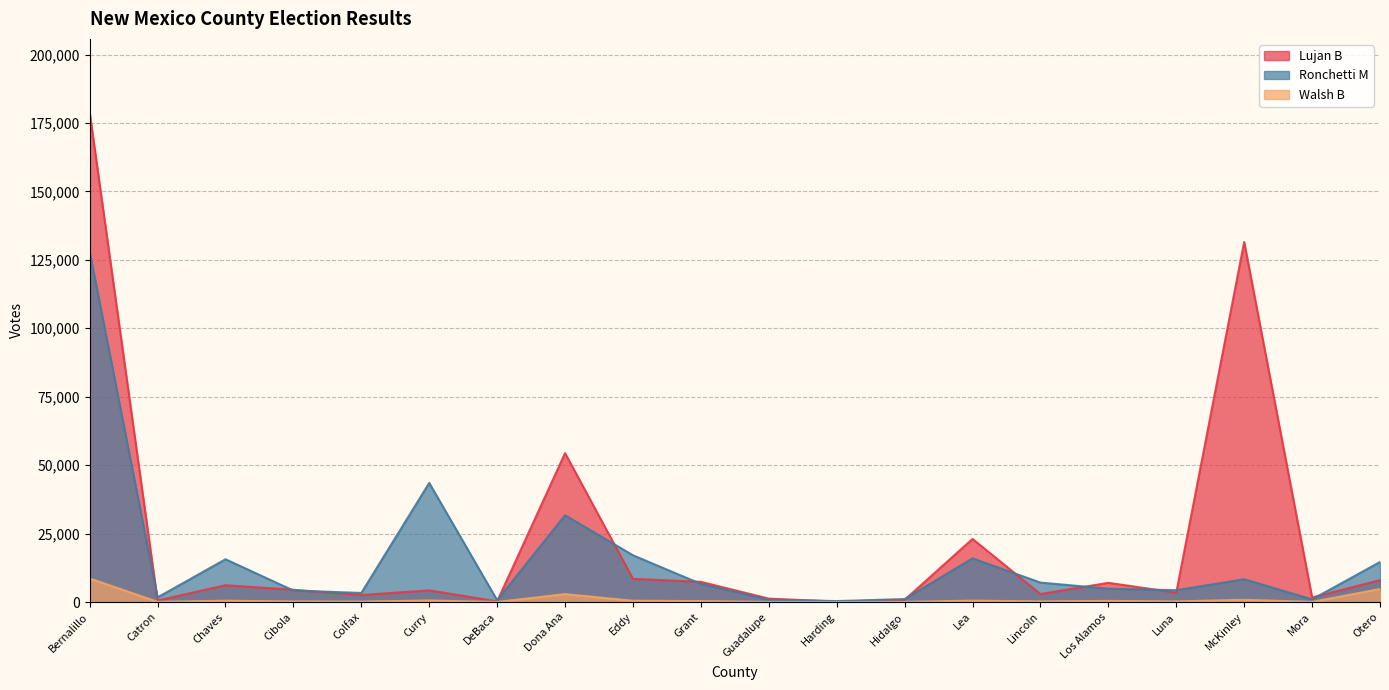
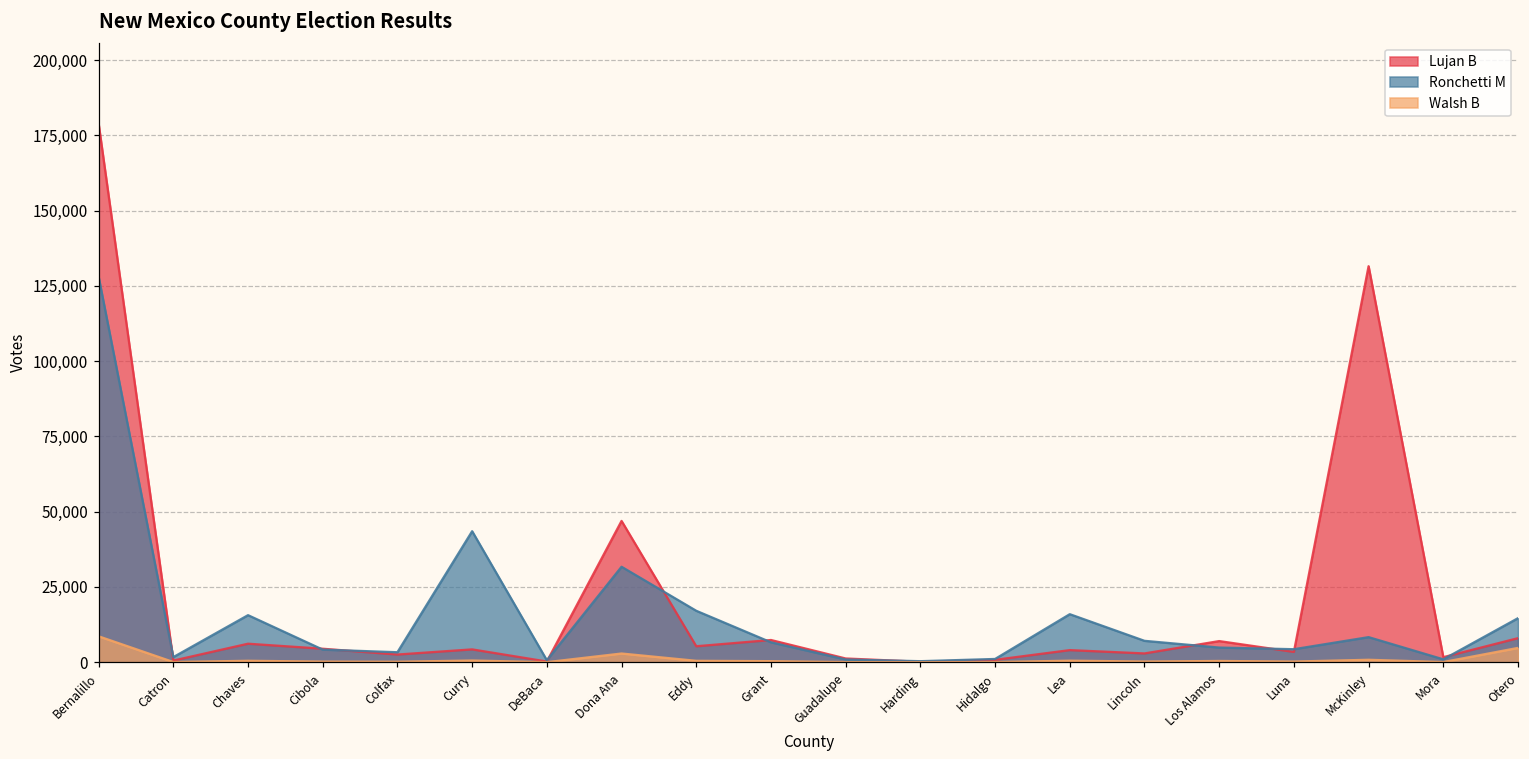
  {
    "Lujan B": {
      "Bernalillo": "179,000",
      "Chaves": "6,000",
      "Curry": "4,000",
-     "Dona Ana": "54,000",
-     "Eddy": "8,000",
-     "Lea": "23,000",
+     "Dona Ana": "47,000",
+     "Eddy": "5,000",
+     "Lea": "4,000",
      "Lincoln": "3,000",
      "Los Alamos": "7,000",
      "McKinley": "132,000",
      "Otero": "8,000"
    },
    "Ronchetti M": {
      "Bernalillo": "128,000",
      "Catron": "2,000",
      "Chaves": "16,000",
      "Curry": "44,000",
      "Dona Ana": "32,000",
      "Eddy": "17,000",
      "Lea": "16,000",
      "Lincoln": "7,000",
      "Los Alamos": "5,000",
      "McKinley": "8,000",
      "Otero": "15,000"
    },
    "Walsh B": {
      "Bernalillo": "9,000",
      "Chaves": "0",
      "Cibola": "0",
      "Colfax": "0",
      "Curry": "1,000",
      "Dona Ana": "3,000",
      "Eddy": "0",
      "Grant": "0",
      "Lea": "1,000",
      "Lincoln": "0",
      "Los Alamos": "0",
      "Luna": "0",
      "McKinley": "1,000",
      "Otero": "5,000"
    }
  }
